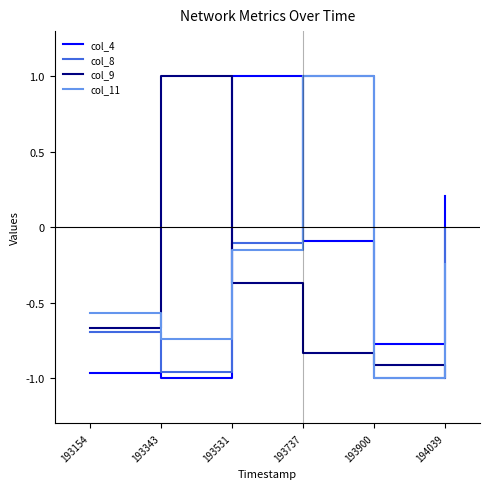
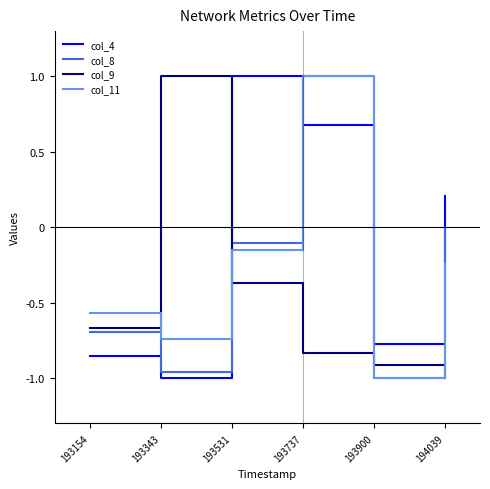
  {
    "col_4": {
-     "193154": -0.97,
+     "193154": -0.85,
      "193343": -1.00,
      "193531": 1.00,
-     "193737": -0.09,
+     "193737": 0.68,
      "193900": -0.77,
      "194039": 0.21
    },
    "col_9": {
      "193154": -0.67,
      "193343": 1.00,
      "193531": -0.37,
      "193737": -0.83,
      "193900": -0.91,
      "194039": -1.00
    }
  }
